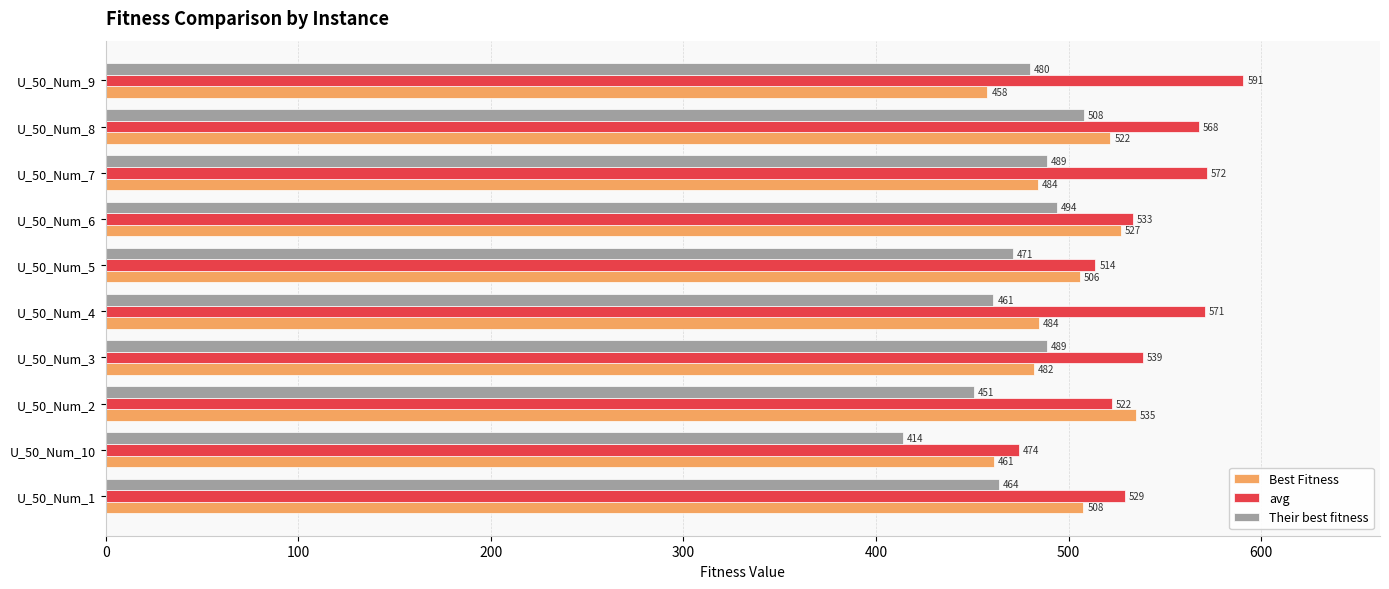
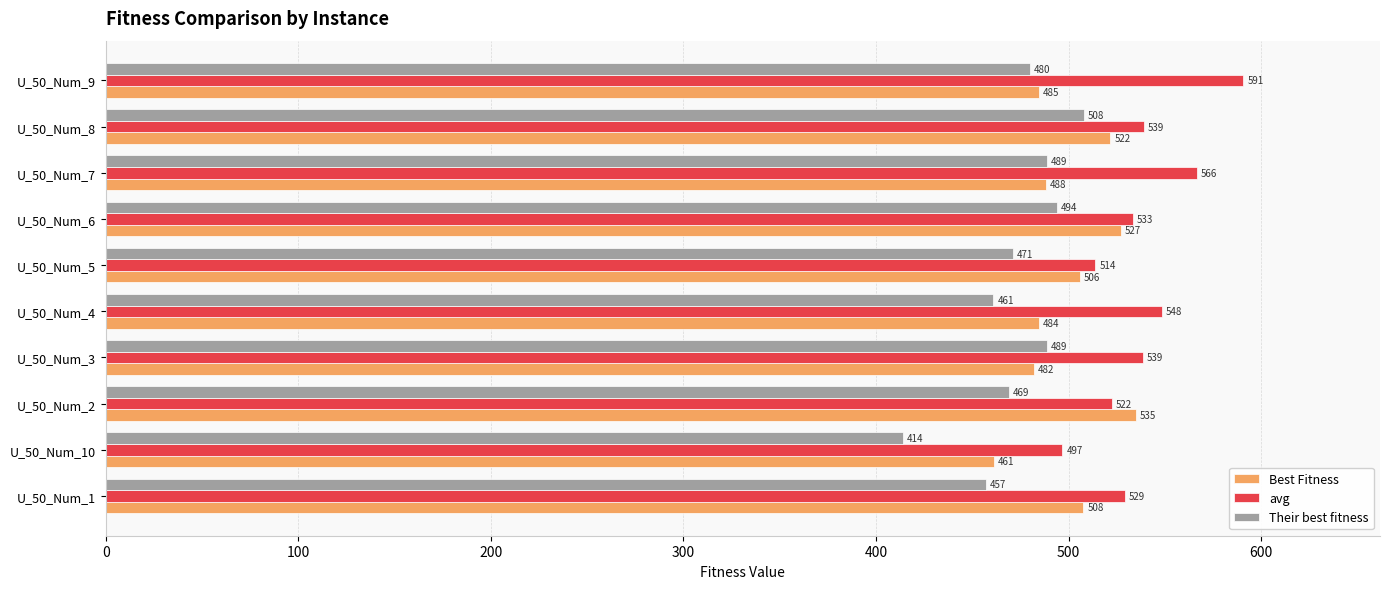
  {
    "Best Fitness": {
-     "U_50_Num_9": 458,
+     "U_50_Num_9": 485,
      "U_50_Num_8": 522,
-     "U_50_Num_7": 484,
+     "U_50_Num_7": 488,
      "U_50_Num_6": 527,
      "U_50_Num_5": 506,
      "U_50_Num_4": 484,
      "U_50_Num_3": 482,
      "U_50_Num_2": 535,
      "U_50_Num_10": 461,
      "U_50_Num_1": 508
    },
    "avg": {
      "U_50_Num_9": 591,
-     "U_50_Num_8": 568,
-     "U_50_Num_7": 572,
+     "U_50_Num_8": 539,
+     "U_50_Num_7": 566,
      "U_50_Num_6": 533,
      "U_50_Num_5": 514,
-     "U_50_Num_4": 571,
+     "U_50_Num_4": 548,
      "U_50_Num_3": 539,
      "U_50_Num_2": 522,
-     "U_50_Num_10": 474,
+     "U_50_Num_10": 497,
      "U_50_Num_1": 529
    },
    "Their best fitness": {
      "U_50_Num_9": 480,
      "U_50_Num_8": 508,
      "U_50_Num_7": 489,
      "U_50_Num_6": 494,
      "U_50_Num_5": 471,
      "U_50_Num_4": 461,
      "U_50_Num_3": 489,
-     "U_50_Num_2": 451,
+     "U_50_Num_2": 469,
      "U_50_Num_10": 414,
-     "U_50_Num_1": 464
+     "U_50_Num_1": 457
    }
  }
